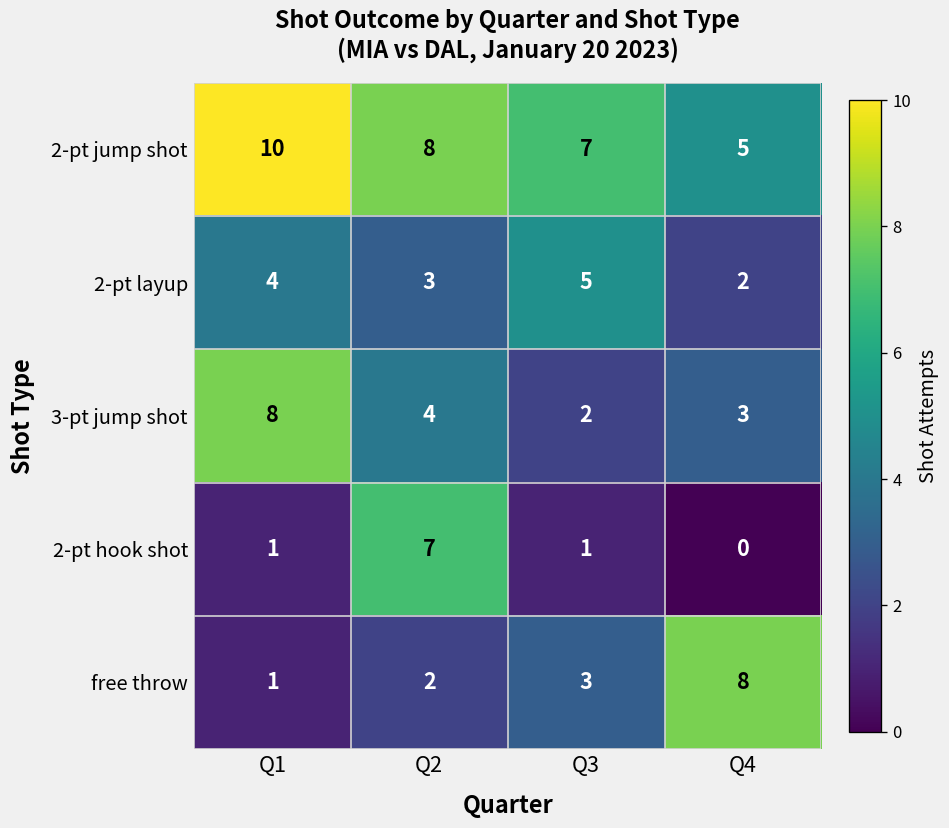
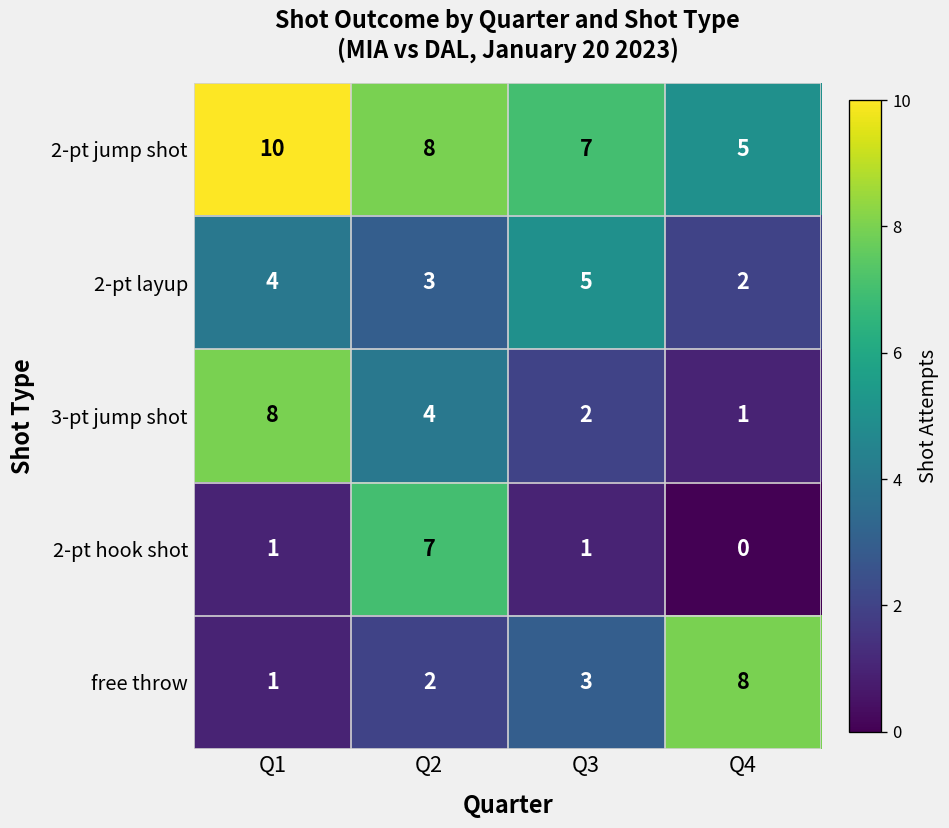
  {
    "2-pt jump shot": {
      "Q1": 10,
      "Q2": 8,
      "Q3": 7,
      "Q4": 5
    },
    "2-pt layup": {
      "Q1": 4,
      "Q2": 3,
      "Q3": 5,
      "Q4": 2
    },
    "3-pt jump shot": {
      "Q1": 8,
      "Q2": 4,
      "Q3": 2,
-     "Q4": 3
+     "Q4": 1
    },
    "2-pt hook shot": {
      "Q1": 1,
      "Q2": 7,
      "Q3": 1,
      "Q4": 0
    },
    "free throw": {
      "Q1": 1,
      "Q2": 2,
      "Q3": 3,
      "Q4": 8
    }
  }
